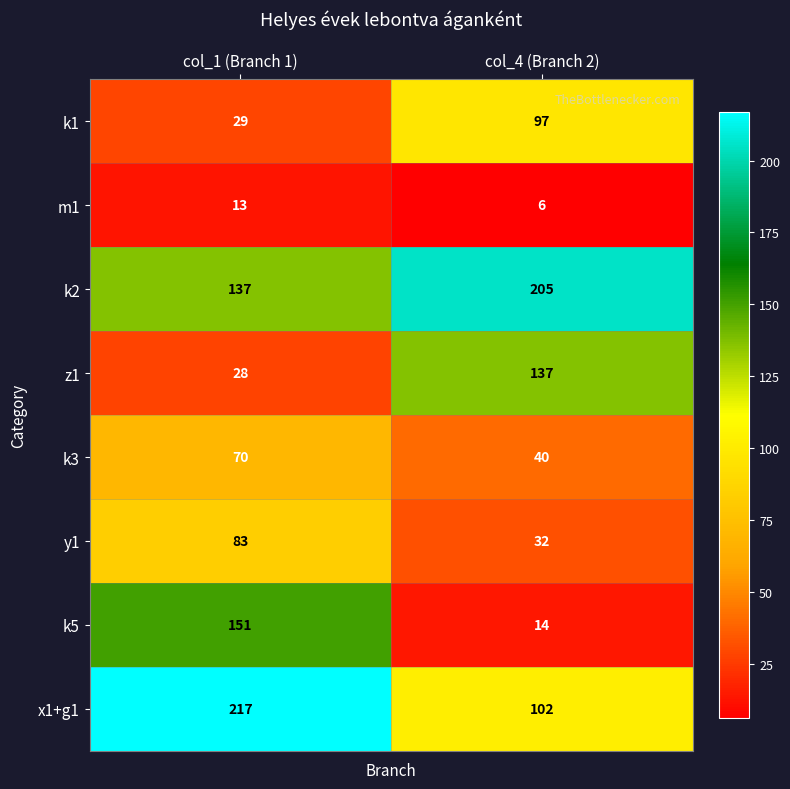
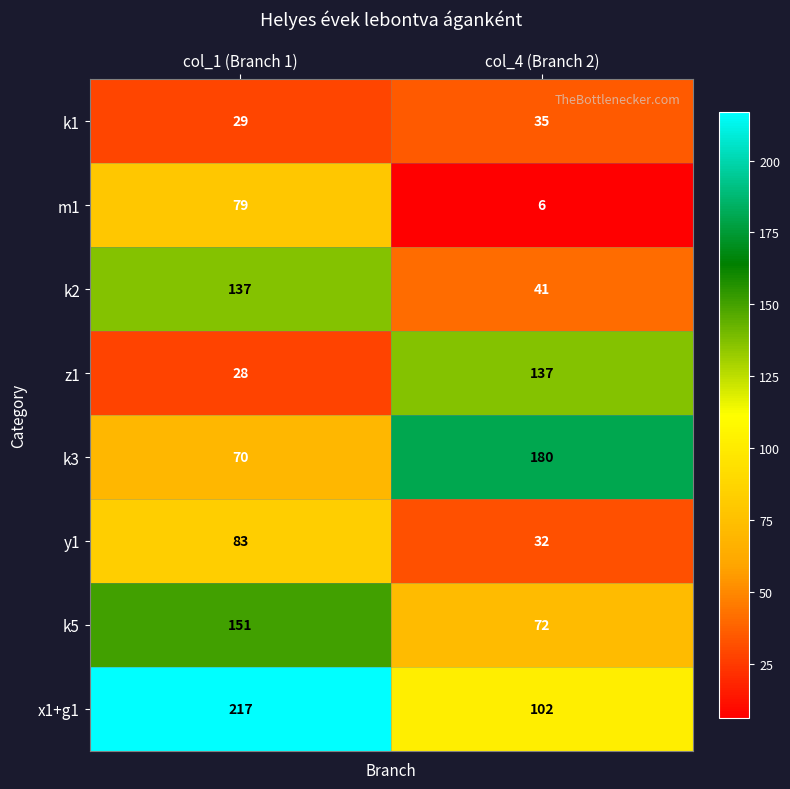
  {
    "k1": {
      "col_1 (Branch 1)": 29,
-     "col_4 (Branch 2)": 97
+     "col_4 (Branch 2)": 35
    },
    "m1": {
-     "col_1 (Branch 1)": 13,
+     "col_1 (Branch 1)": 79,
      "col_4 (Branch 2)": 6
    },
    "k2": {
      "col_1 (Branch 1)": 137,
-     "col_4 (Branch 2)": 205
+     "col_4 (Branch 2)": 41
    },
    "z1": {
      "col_1 (Branch 1)": 28,
      "col_4 (Branch 2)": 137
    },
    "k3": {
      "col_1 (Branch 1)": 70,
-     "col_4 (Branch 2)": 40
+     "col_4 (Branch 2)": 180
    },
    "y1": {
      "col_1 (Branch 1)": 83,
      "col_4 (Branch 2)": 32
    },
    "k5": {
      "col_1 (Branch 1)": 151,
-     "col_4 (Branch 2)": 14
+     "col_4 (Branch 2)": 72
    },
    "x1+g1": {
      "col_1 (Branch 1)": 217,
      "col_4 (Branch 2)": 102
    }
  }
